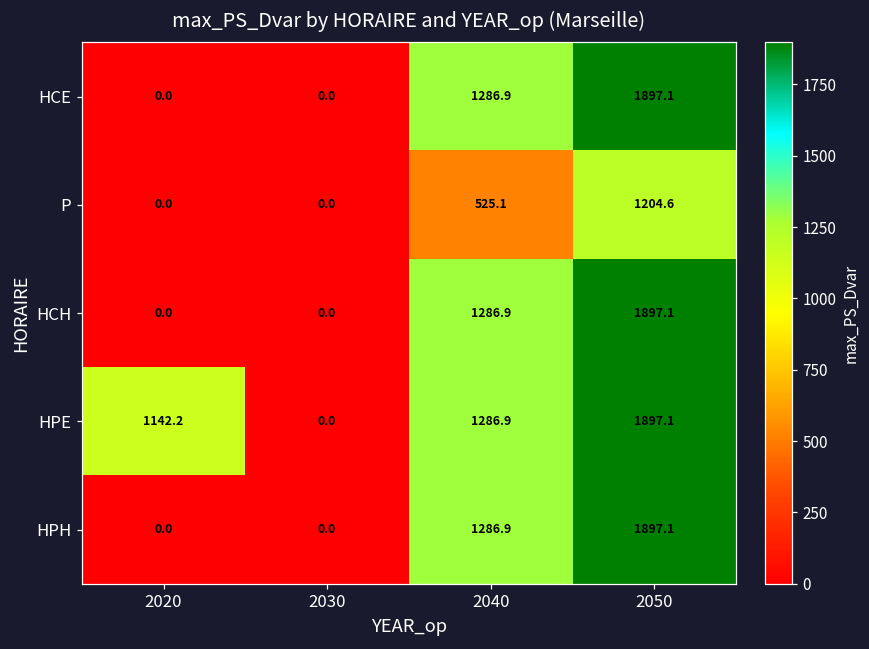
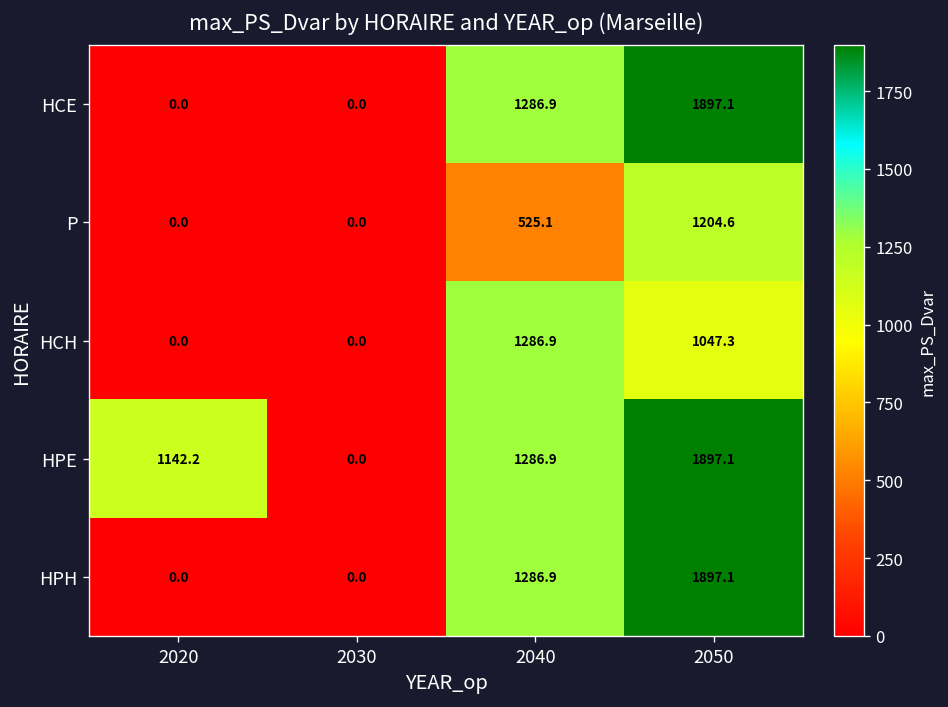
  {
    "HCE": {
      "2020": 0.0,
      "2030": 0.0,
      "2040": 1286.9,
      "2050": 1897.1
    },
    "P": {
      "2020": 0.0,
      "2030": 0.0,
      "2040": 525.1,
      "2050": 1204.6
    },
    "HCH": {
      "2020": 0.0,
      "2030": 0.0,
      "2040": 1286.9,
-     "2050": 1897.1
+     "2050": 1047.3
    },
    "HPE": {
      "2020": 1142.2,
      "2030": 0.0,
      "2040": 1286.9,
      "2050": 1897.1
    },
    "HPH": {
      "2020": 0.0,
      "2030": 0.0,
      "2040": 1286.9,
      "2050": 1897.1
    }
  }
